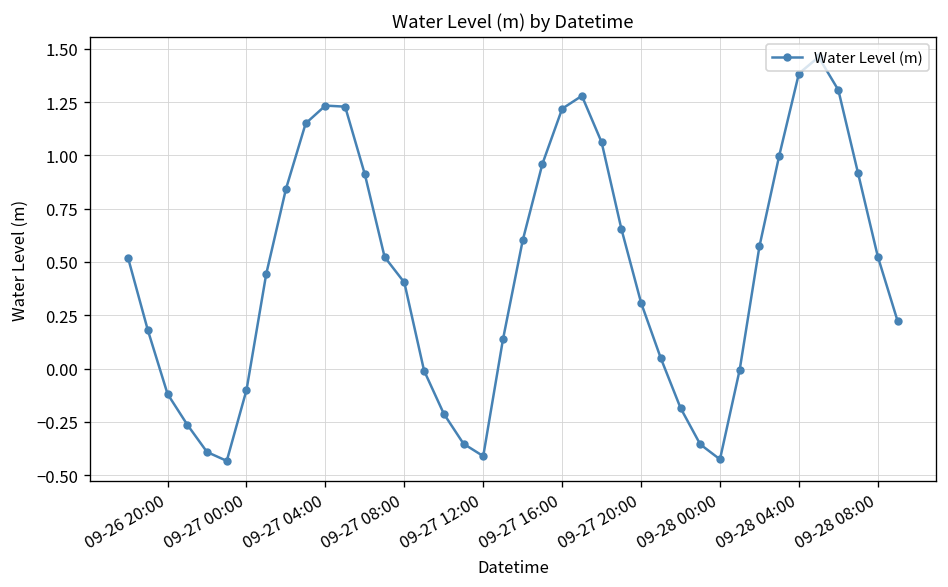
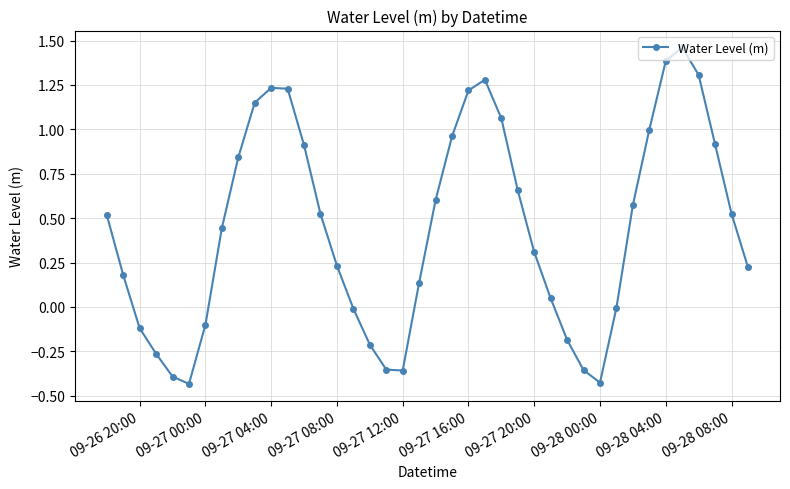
  {
    "09-26 20:00": -0.12,
    "09-27 00:00": -0.10,
    "09-27 04:00": 1.23,
-   "09-27 08:00": 0.40,
-   "09-27 12:00": -0.41,
+   "09-27 08:00": 0.23,
+   "09-27 12:00": -0.36,
    "09-27 16:00": 1.22,
    "09-27 20:00": 0.31,
    "09-28 00:00": -0.43,
    "09-28 04:00": 1.38,
    "09-28 08:00": 0.53
  }
